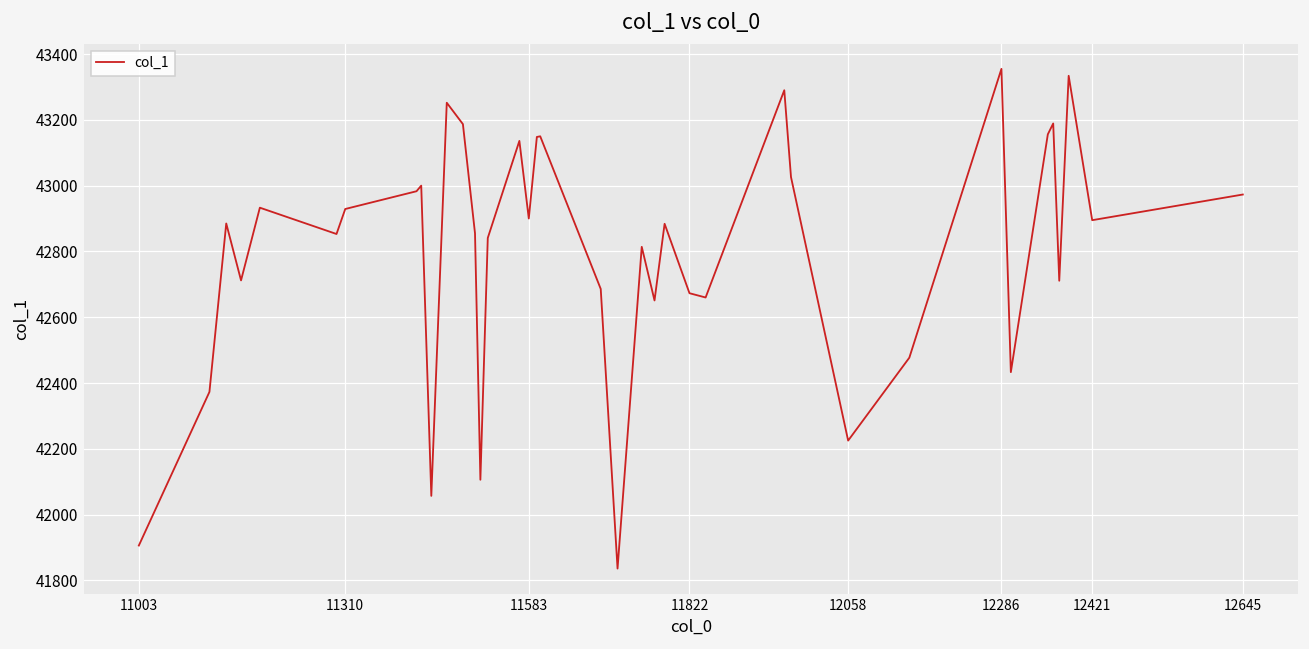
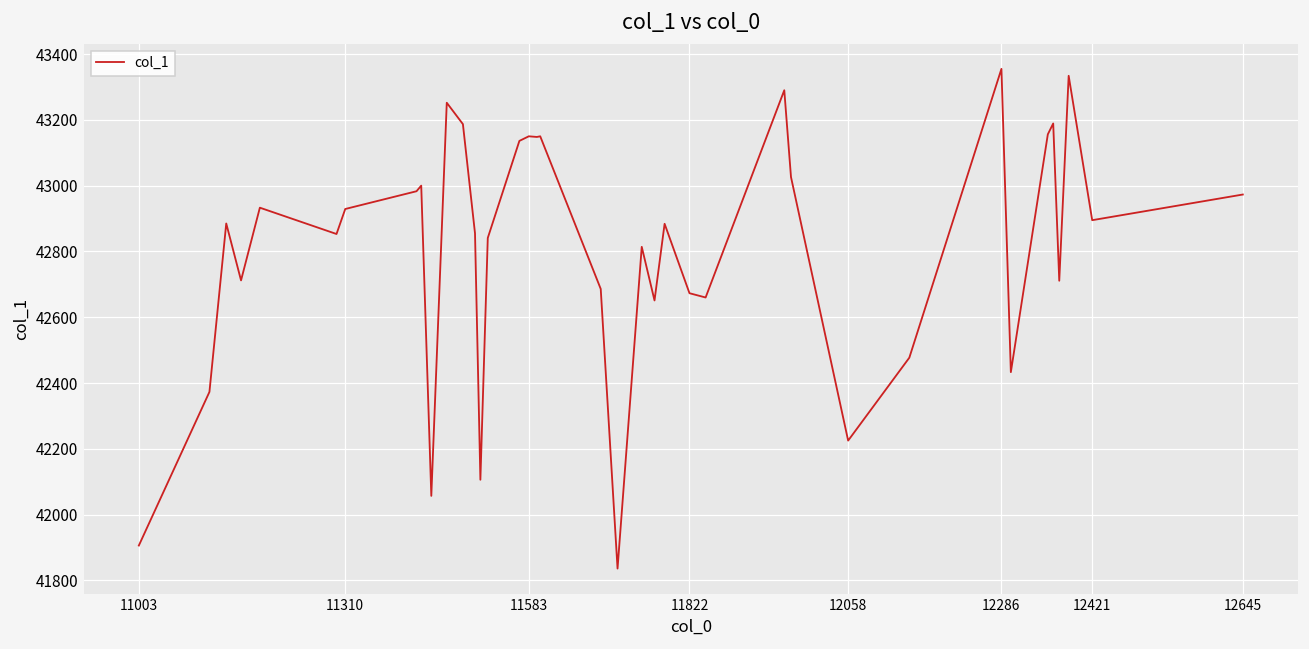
  {
    "11003": 41910,
    "11310": 42930,
-   "11583": 42900,
+   "11583": 43150,
    "11822": 42670,
    "12058": 42230,
    "12286": 43360,
    "12421": 42900,
    "12645": 42970
  }
